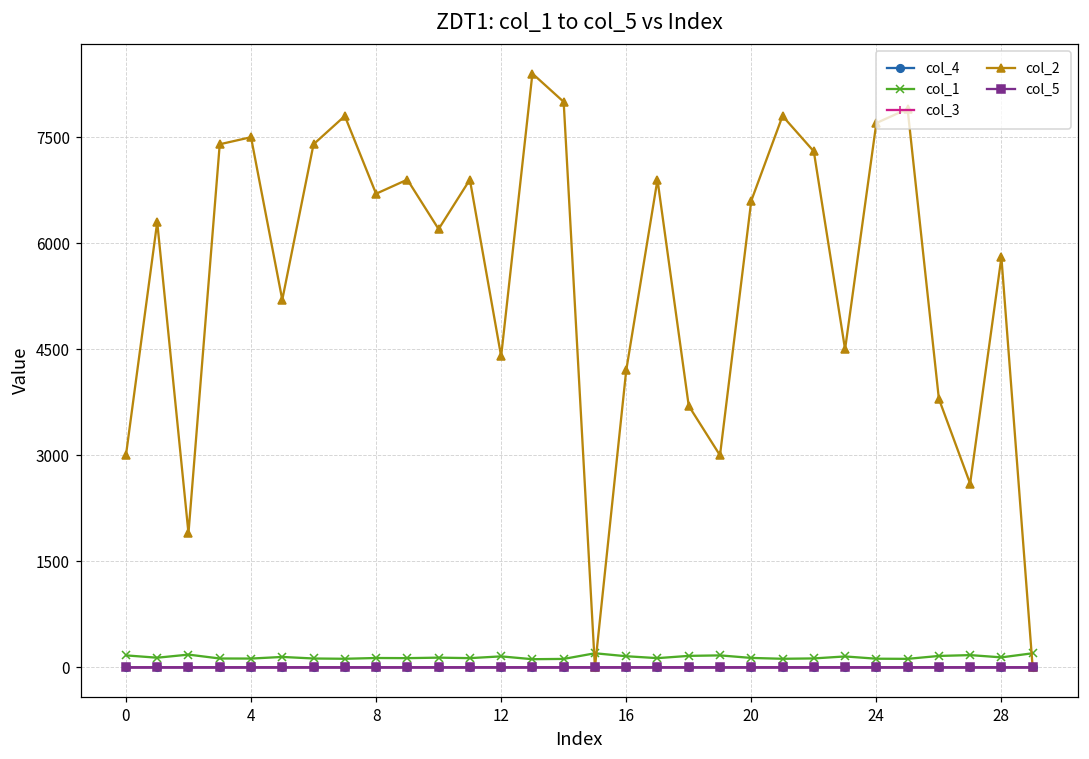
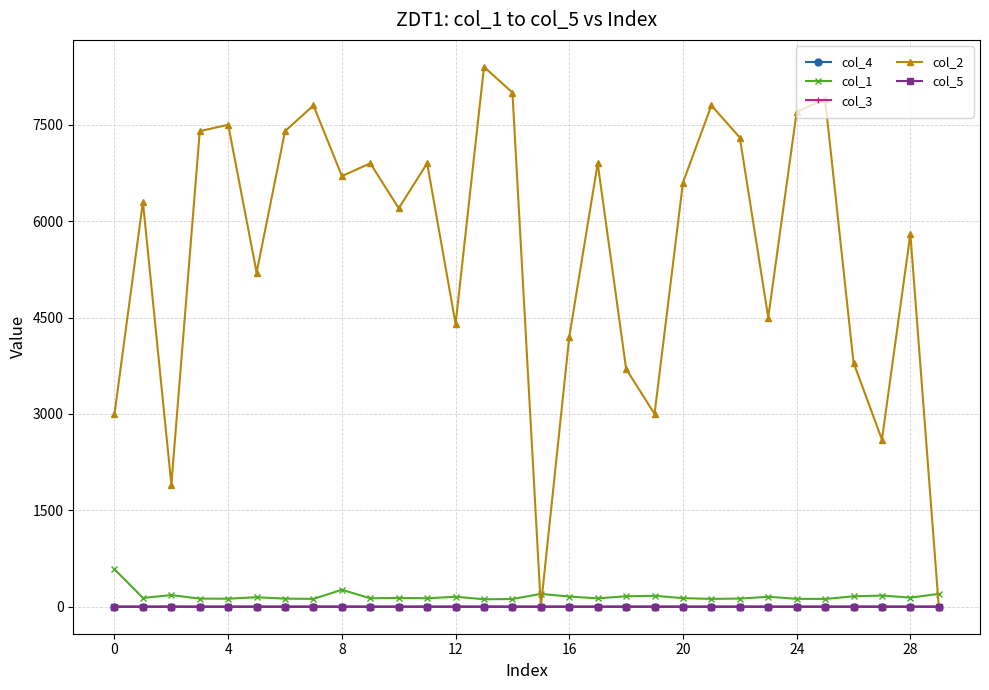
  {
    "col_5": {
      "0": 0,
      "4": 0,
      "8": 0,
      "12": 0,
      "16": 0,
      "20": 0,
      "24": 0,
      "28": 0
    },
    "col_1": {
-     "0": 200,
+     "0": 600,
      "4": 100,
-     "8": 100,
+     "8": 300,
      "12": 200,
      "16": 200,
      "20": 100,
      "24": 100,
      "28": 100
    },
    "col_2": {
      "0": 3000,
      "4": 7500,
      "8": 6700,
      "12": 4400,
      "16": 4200,
      "20": 6600,
      "28": 5800
    }
  }
